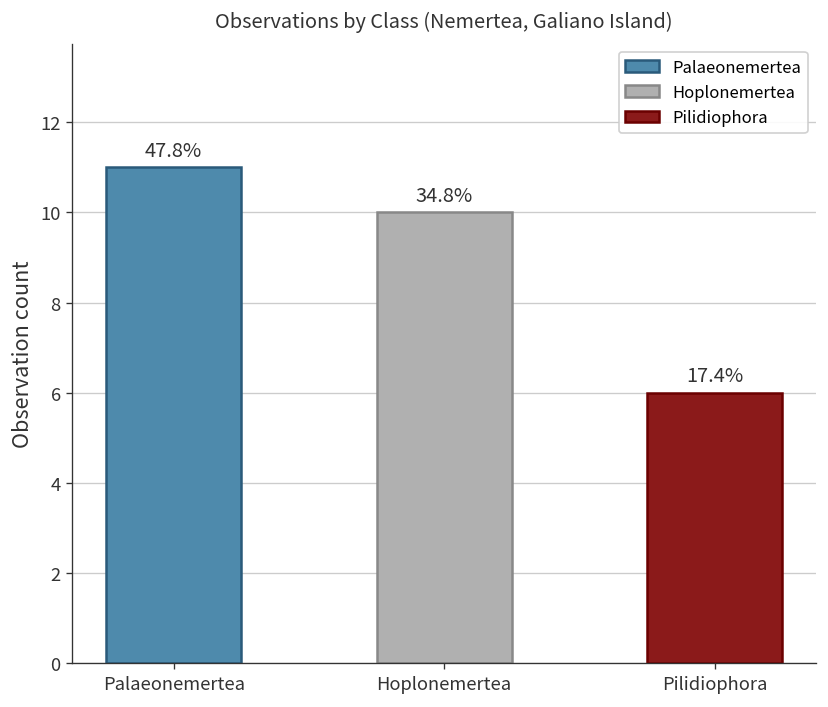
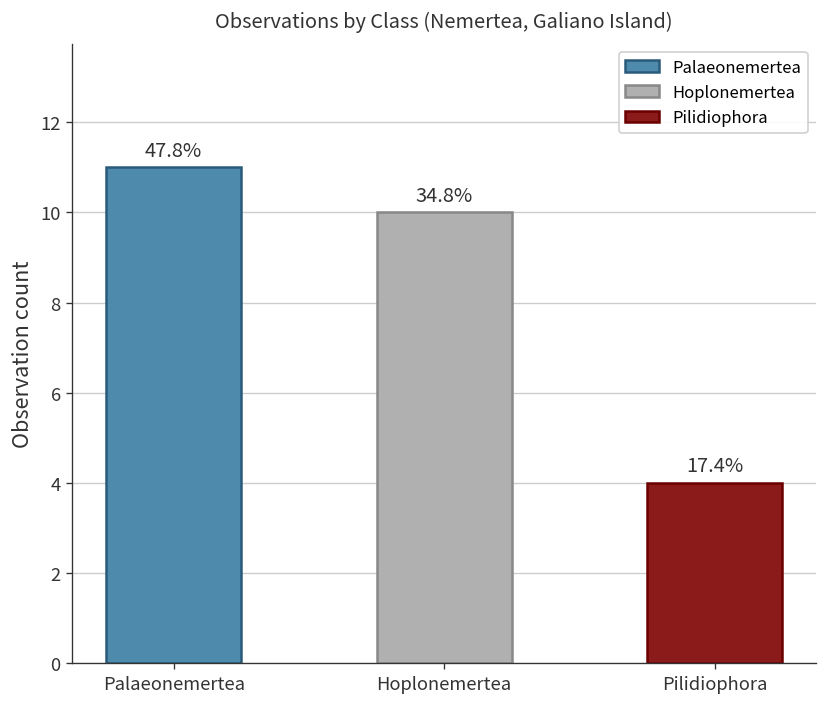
  {
-   "Pilidiophora": 6
+   "Pilidiophora": 4
  }
